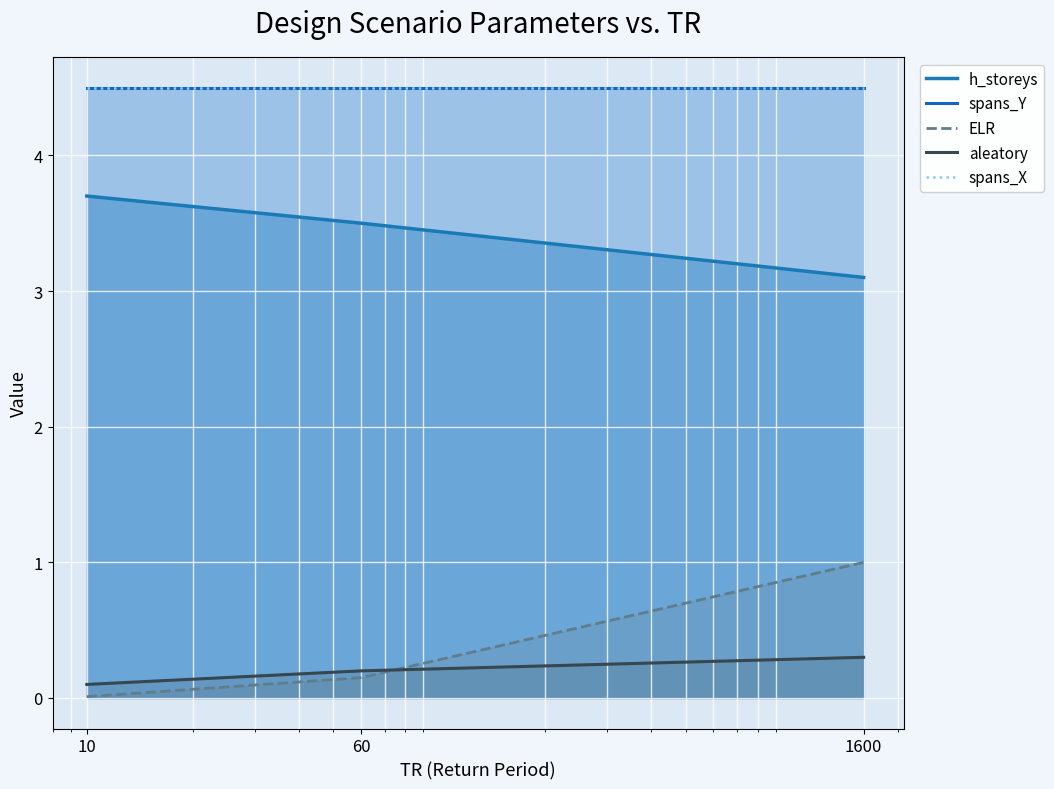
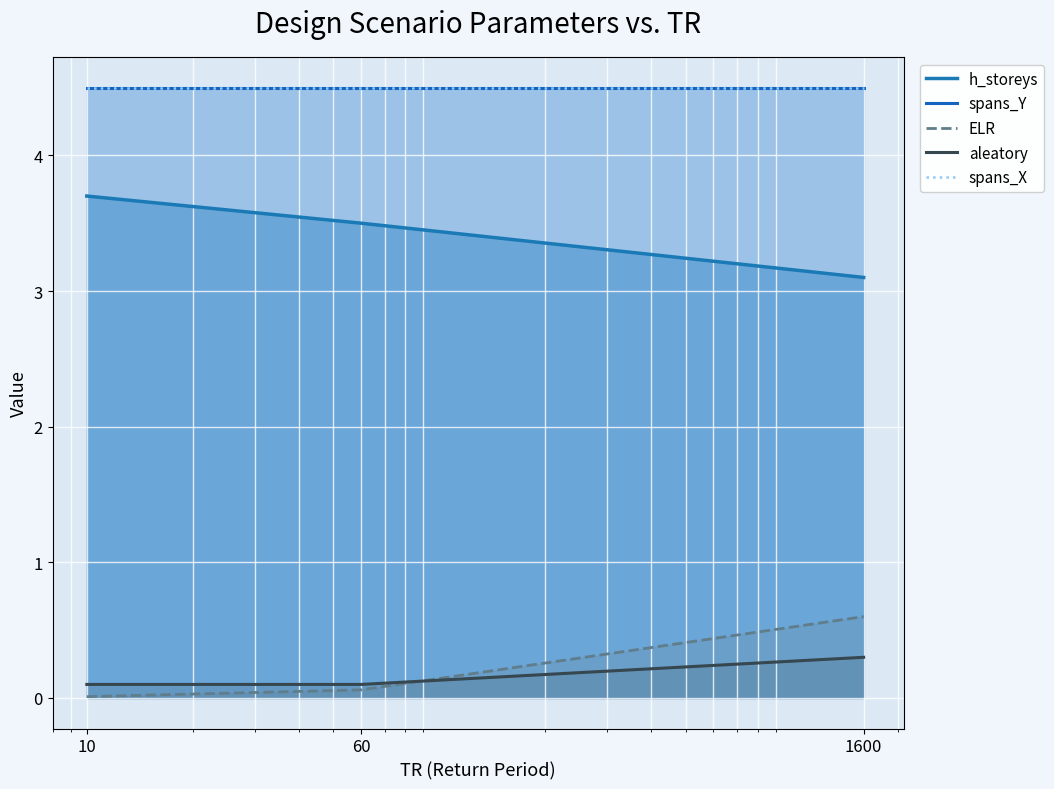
  {
    "h_storeys": {
      "10": 3.70,
      "60": 3.50,
      "1600": 3.10
    },
    "spans_X": {
      "10": 4.50,
      "60": 4.50,
      "1600": 4.50
    },
    "ELR": {
      "10": 0.01,
-     "60": 0.15,
-     "1600": 1.0
+     "60": 0.06,
+     "1600": 0.6
    },
    "aleatory": {
      "10": 0.1,
-     "60": 0.2,
+     "60": 0.1,
      "1600": 0.3
    }
  }
